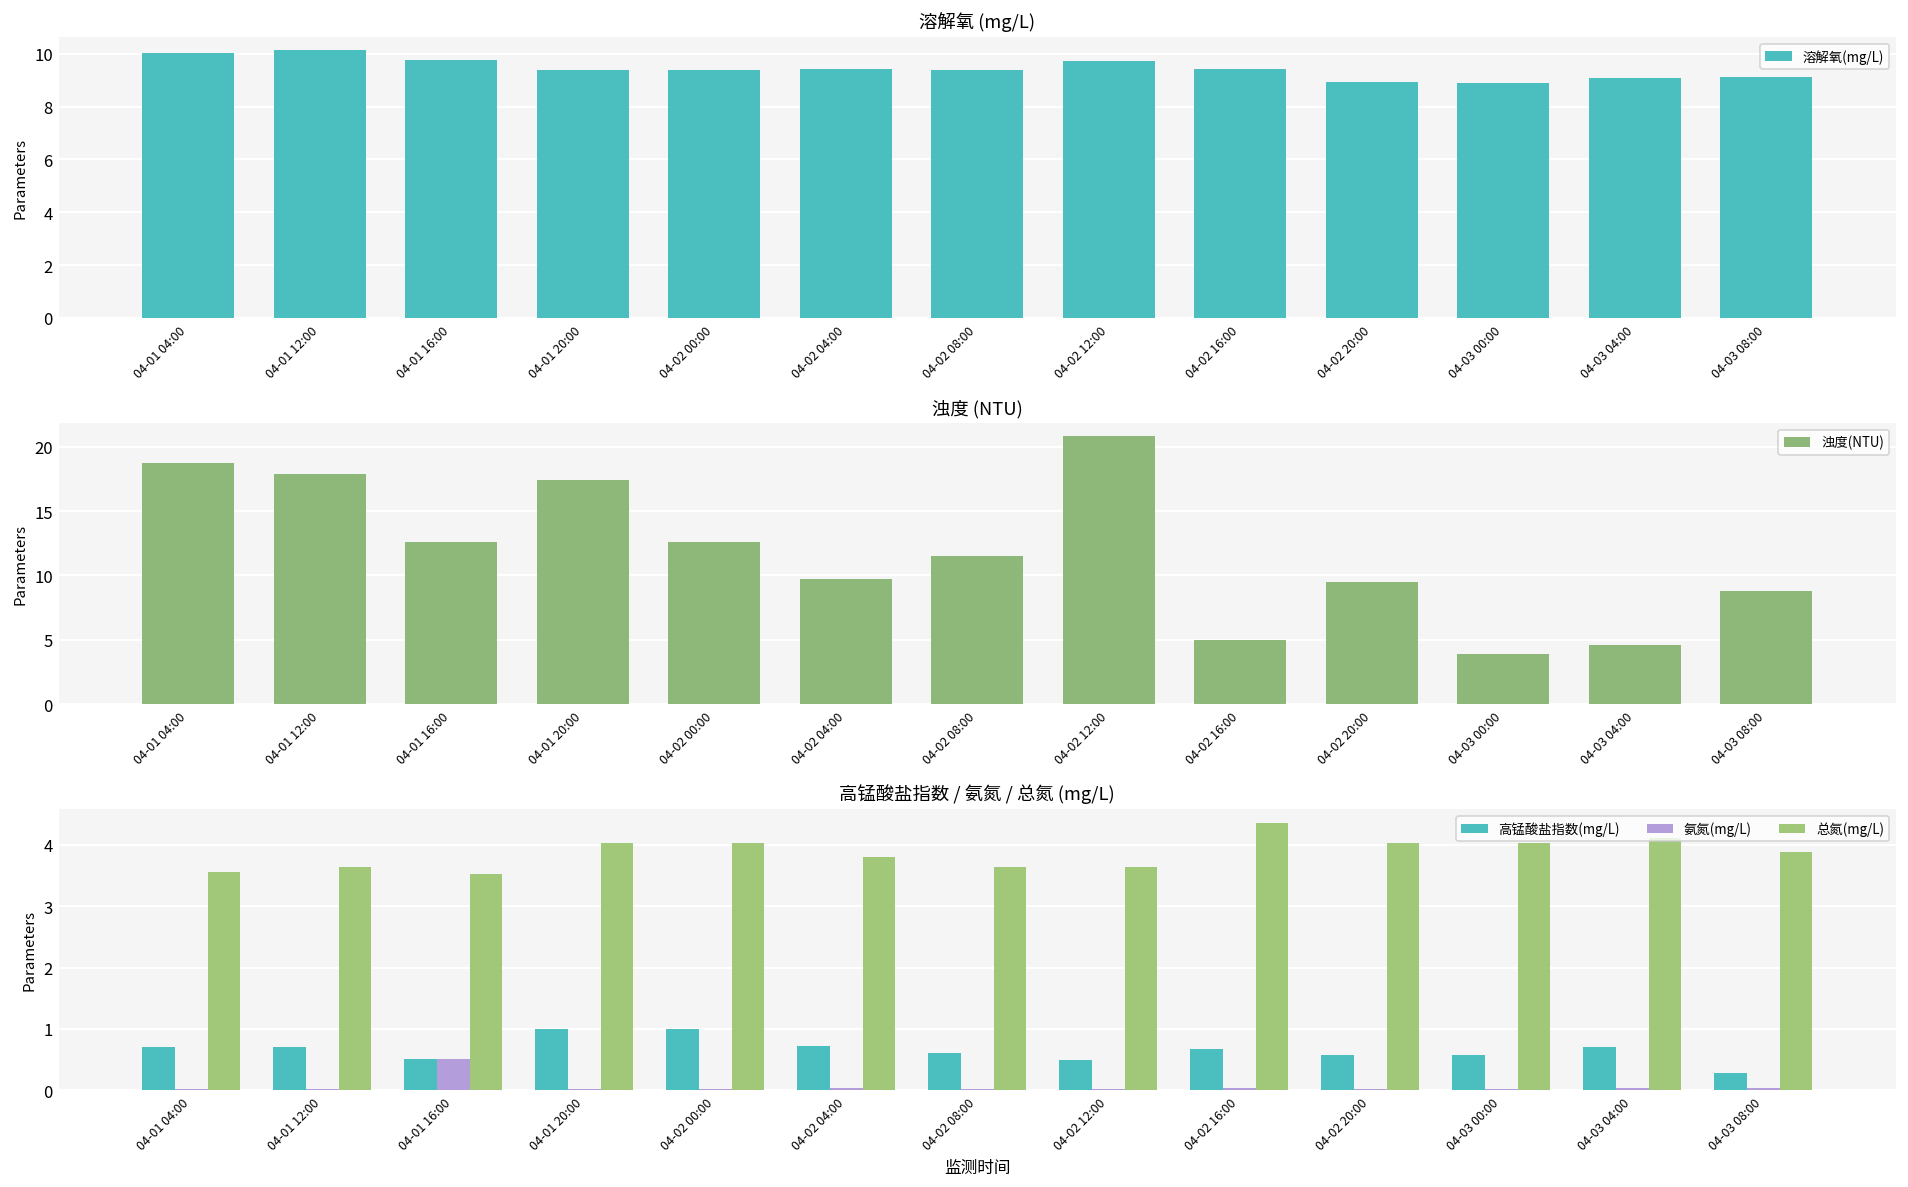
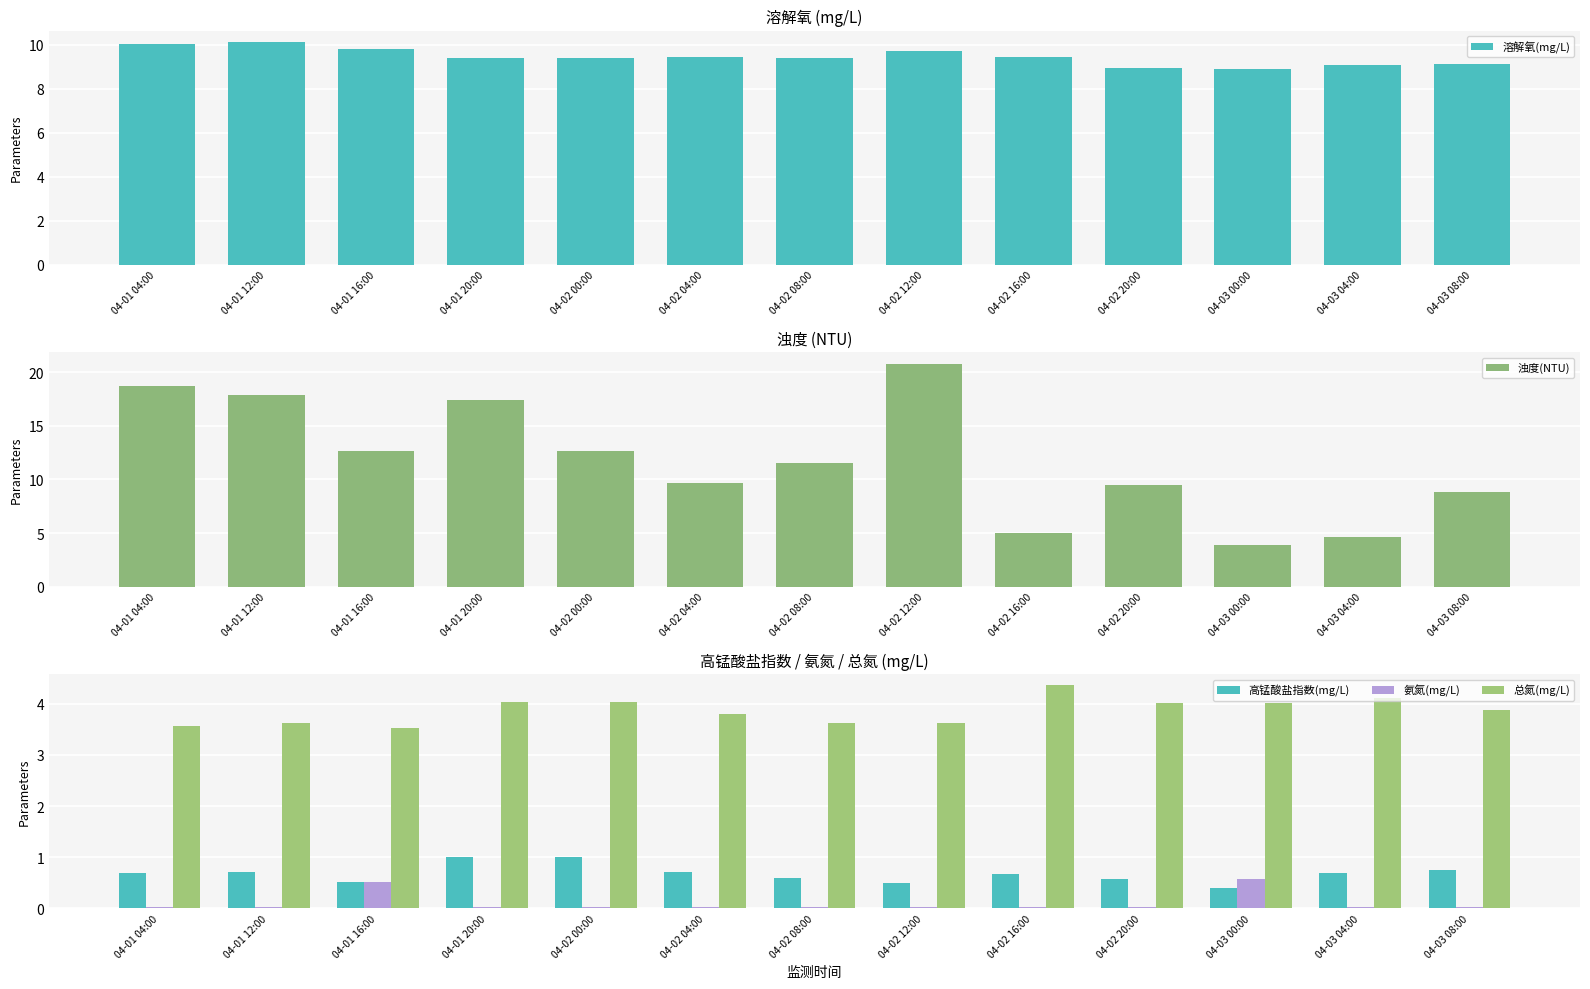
  {
    "溶解氧 (mg/L)": {
      "04-01 04:00": 10.0,
      "04-01 12:00": 10.1,
      "04-01 16:00": 9.8,
      "04-01 20:00": 9.4,
      "04-02 00:00": 9.4,
      "04-02 04:00": 9.4,
      "04-02 08:00": 9.4,
      "04-02 12:00": 9.7,
      "04-02 16:00": 9.4,
      "04-02 20:00": 8.9,
      "04-03 00:00": 8.9,
      "04-03 04:00": 9.1,
      "04-03 08:00": 9.1
    },
    "浊度 (NTU)": {
      "04-01 04:00": 18.7,
      "04-01 12:00": 17.9,
      "04-01 16:00": 12.6,
      "04-01 20:00": 17.4,
      "04-02 00:00": 12.6,
      "04-02 04:00": 9.7,
      "04-02 08:00": 11.5,
      "04-02 12:00": 20.8,
      "04-02 16:00": 5.0,
      "04-02 20:00": 9.5,
      "04-03 00:00": 3.9,
      "04-03 04:00": 4.6,
      "04-03 08:00": 8.8
    },
    "高锰酸盐指数 / 氨氮 / 总氮 (mg/L)": {
      "高锰酸盐指数(mg/L)": {
        "04-01 04:00": 0.7,
        "04-01 12:00": 0.7,
        "04-01 16:00": 0.5,
        "04-01 20:00": 1.0,
        "04-02 00:00": 1.0,
        "04-02 04:00": 0.7,
        "04-02 08:00": 0.6,
        "04-02 12:00": 0.5,
        "04-02 16:00": 0.7,
        "04-02 20:00": 0.6,
-       "04-03 00:00": 0.6,
+       "04-03 00:00": 0.4,
        "04-03 04:00": 0.7,
-       "04-03 08:00": 0.3
+       "04-03 08:00": 0.8
      },
      "氨氮(mg/L)": {
        "04-01 16:00": 0.5,
-       "04-03 00:00": 0.0
+       "04-03 00:00": 0.6
      },
      "总氮(mg/L)": {
        "04-01 04:00": 3.6,
        "04-01 12:00": 3.6,
        "04-01 16:00": 3.5,
        "04-01 20:00": 4.0,
        "04-02 00:00": 4.0,
        "04-02 04:00": 3.8,
        "04-02 08:00": 3.6,
        "04-02 12:00": 3.6,
        "04-02 16:00": 4.4,
        "04-02 20:00": 4.0,
        "04-03 00:00": 4.0,
        "04-03 08:00": 3.9
      }
    }
  }
